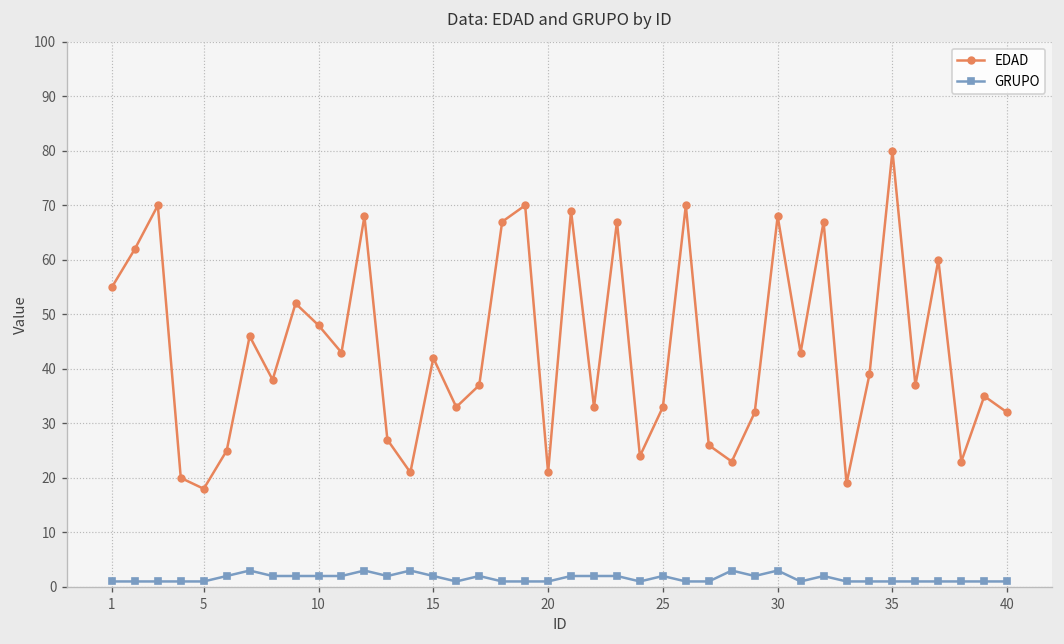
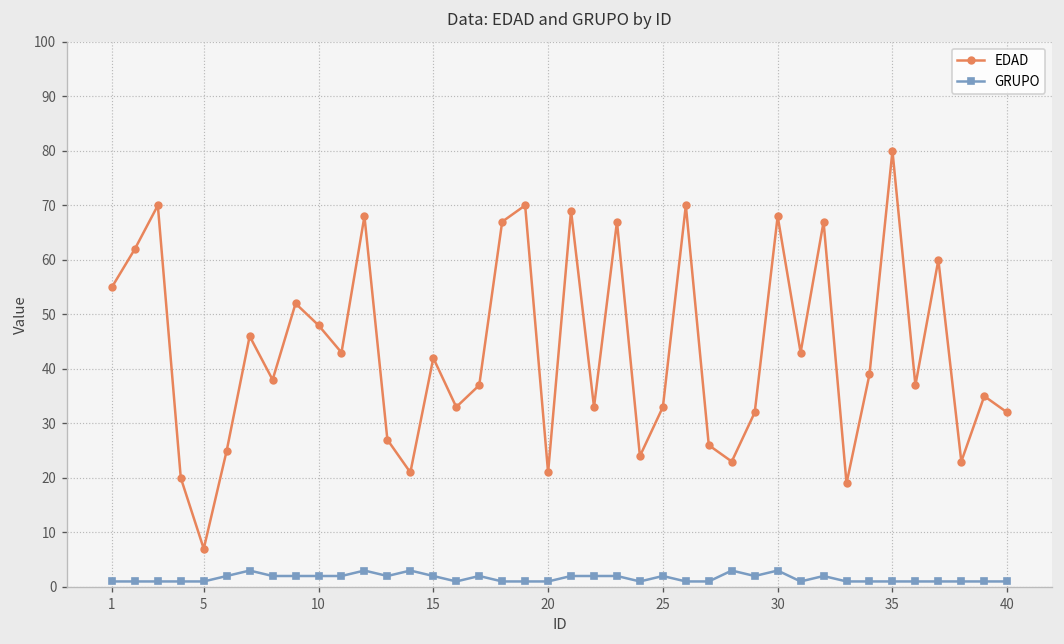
  {
    "EDAD": {
      "1": 55,
-     "5": 18,
+     "5": 7,
      "10": 48,
      "15": 42,
      "20": 21,
      "25": 33,
      "30": 68,
      "35": 80,
      "40": 32
    },
    "GRUPO": {
      "1": 1,
      "5": 1,
      "10": 2,
      "15": 2,
      "20": 1,
      "25": 2,
      "30": 3,
      "35": 1,
      "40": 1
    }
  }
